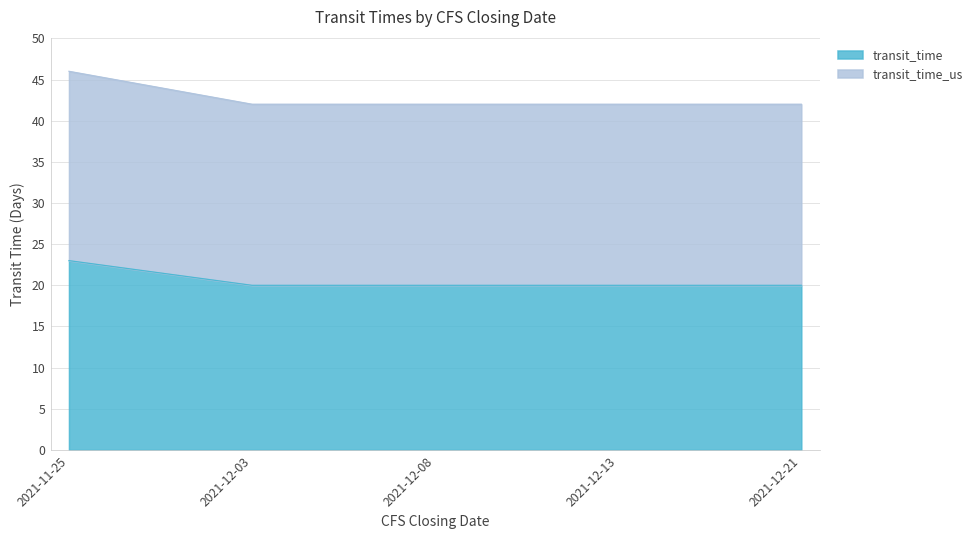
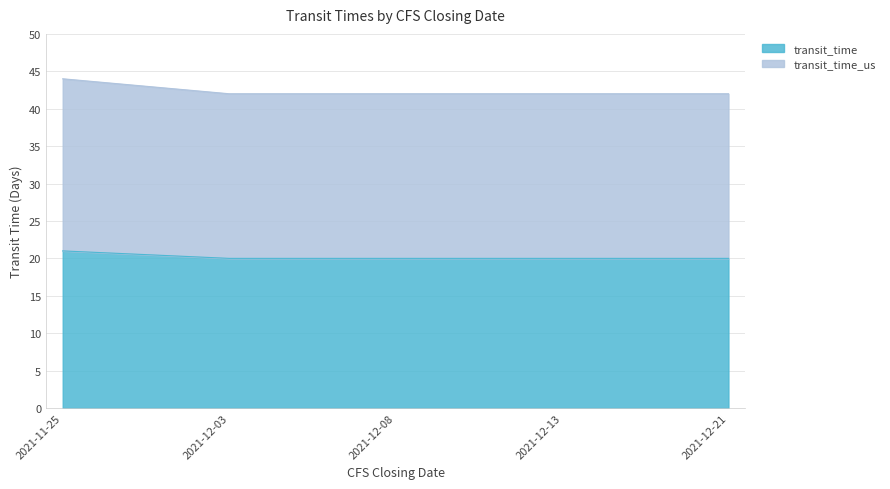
  {
    "transit_time": {
-     "2021-11-25": 23,
+     "2021-11-25": 21,
      "2021-12-03": 20,
      "2021-12-08": 20,
      "2021-12-13": 20,
      "2021-12-21": 20
    },
    "transit_time_us": {
      "2021-11-25": 23,
      "2021-12-03": 22,
      "2021-12-08": 22,
      "2021-12-13": 22,
      "2021-12-21": 22
    }
  }
